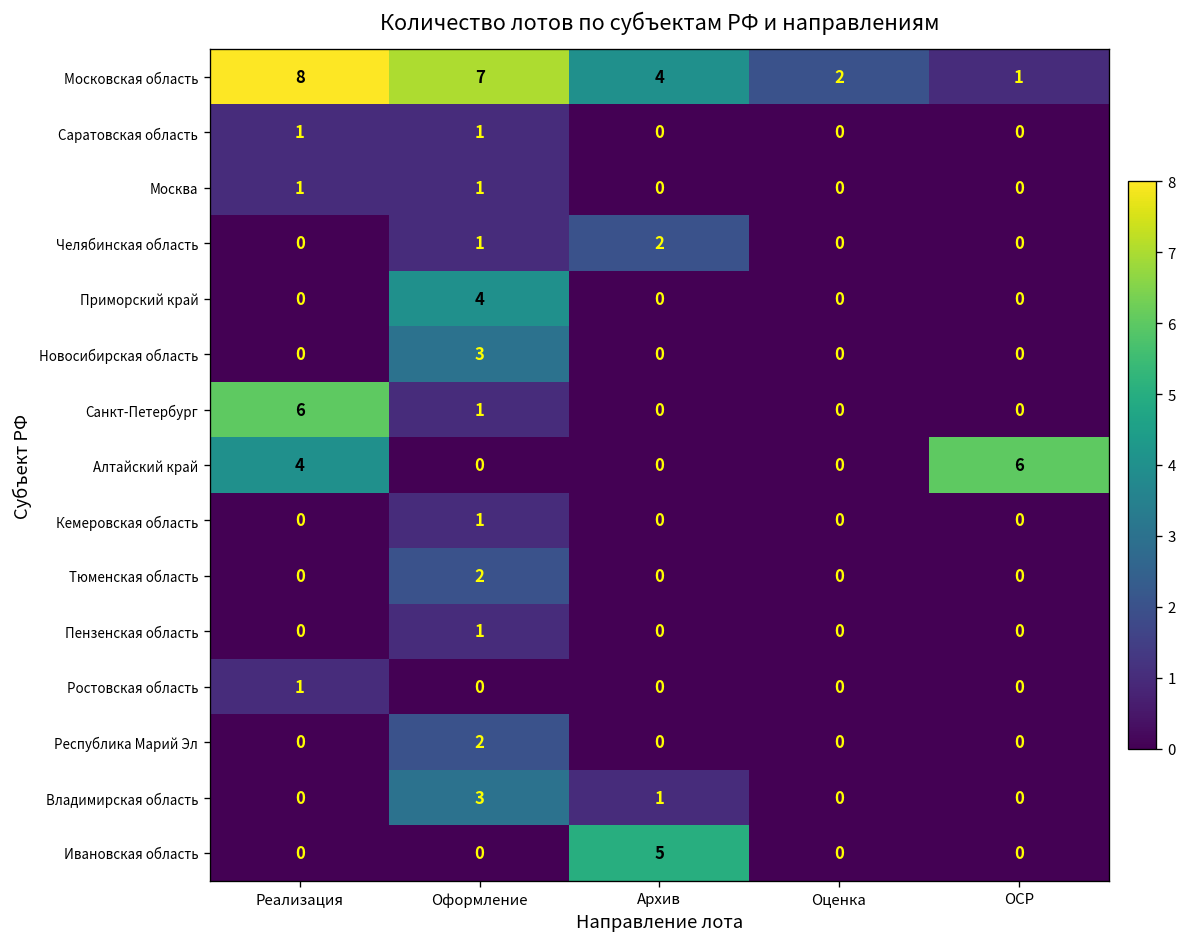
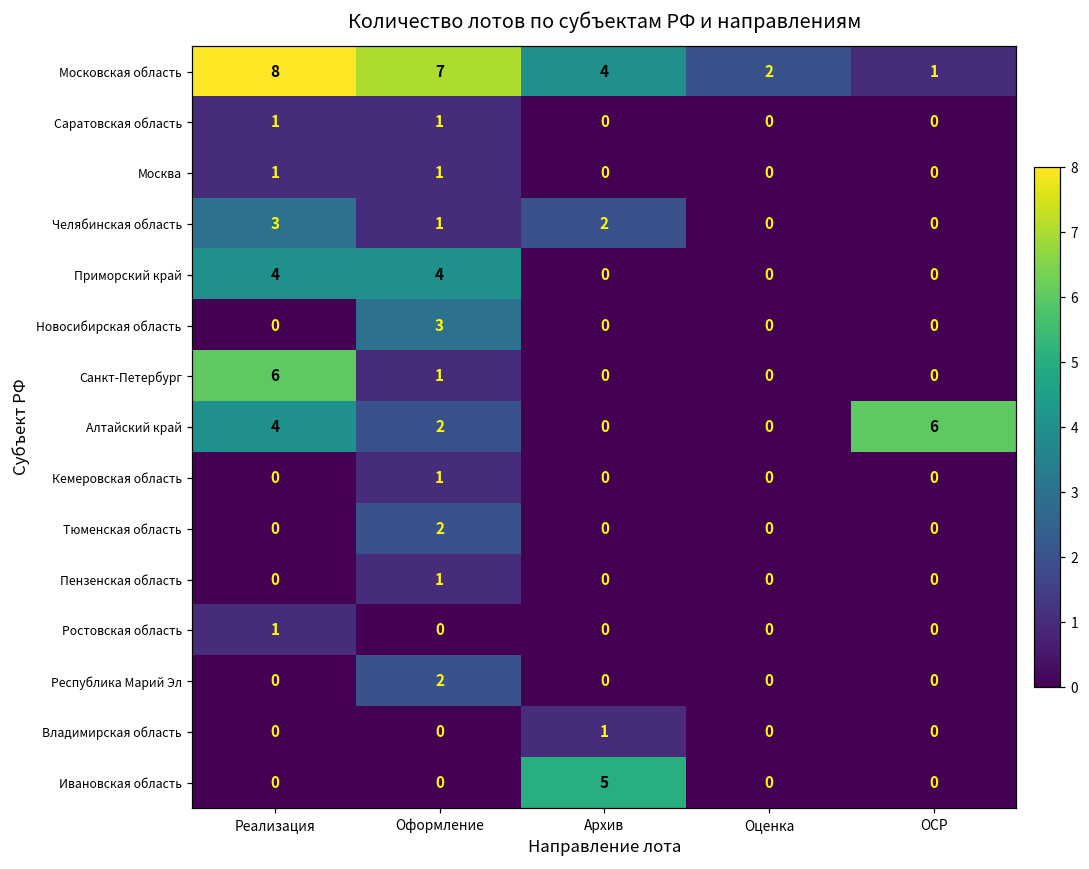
  {
    "Московская область": {
      "Реализация": 8,
      "Оформление": 7,
      "Архив": 4,
      "Оценка": 2,
      "ОСР": 1
    },
    "Саратовская область": {
      "Реализация": 1,
      "Оформление": 1,
      "Архив": 0,
      "Оценка": 0,
      "ОСР": 0
    },
    "Москва": {
      "Реализация": 1,
      "Оформление": 1,
      "Архив": 0,
      "Оценка": 0,
      "ОСР": 0
    },
    "Челябинская область": {
-     "Реализация": 0,
+     "Реализация": 3,
      "Оформление": 1,
      "Архив": 2,
      "Оценка": 0,
      "ОСР": 0
    },
    "Приморский край": {
-     "Реализация": 0,
+     "Реализация": 4,
      "Оформление": 4,
      "Архив": 0,
      "Оценка": 0,
      "ОСР": 0
    },
    "Новосибирская область": {
      "Реализация": 0,
      "Оформление": 3,
      "Архив": 0,
      "Оценка": 0,
      "ОСР": 0
    },
    "Санкт-Петербург": {
      "Реализация": 6,
      "Оформление": 1,
      "Архив": 0,
      "Оценка": 0,
      "ОСР": 0
    },
    "Алтайский край": {
      "Реализация": 4,
-     "Оформление": 0,
+     "Оформление": 2,
      "Архив": 0,
      "Оценка": 0,
      "ОСР": 6
    },
    "Кемеровская область": {
      "Реализация": 0,
      "Оформление": 1,
      "Архив": 0,
      "Оценка": 0,
      "ОСР": 0
    },
    "Тюменская область": {
      "Реализация": 0,
      "Оформление": 2,
      "Архив": 0,
      "Оценка": 0,
      "ОСР": 0
    },
    "Пензенская область": {
      "Реализация": 0,
      "Оформление": 1,
      "Архив": 0,
      "Оценка": 0,
      "ОСР": 0
    },
    "Ростовская область": {
      "Реализация": 1,
      "Оформление": 0,
      "Архив": 0,
      "Оценка": 0,
      "ОСР": 0
    },
    "Республика Марий Эл": {
      "Реализация": 0,
      "Оформление": 2,
      "Архив": 0,
      "Оценка": 0,
      "ОСР": 0
    },
    "Владимирская область": {
      "Реализация": 0,
-     "Оформление": 3,
+     "Оформление": 0,
      "Архив": 1,
      "Оценка": 0,
      "ОСР": 0
    },
    "Ивановская область": {
      "Реализация": 0,
      "Оформление": 0,
      "Архив": 5,
      "Оценка": 0,
      "ОСР": 0
    }
  }
